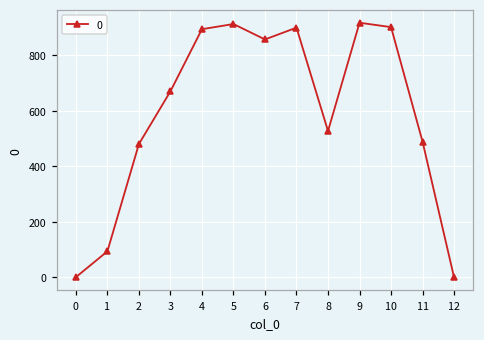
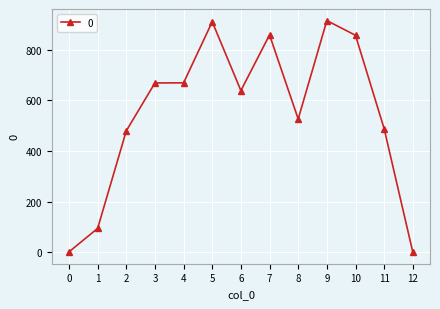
  {
    "0": 0,
    "1": 90,
    "2": 480,
    "3": 670,
-   "4": 890,
+   "4": 670,
    "5": 910,
-   "6": 860,
-   "7": 900,
+   "6": 640,
+   "7": 860,
    "8": 530,
    "9": 920,
-   "10": 900,
+   "10": 860,
    "11": 490,
    "12": 0
  }
